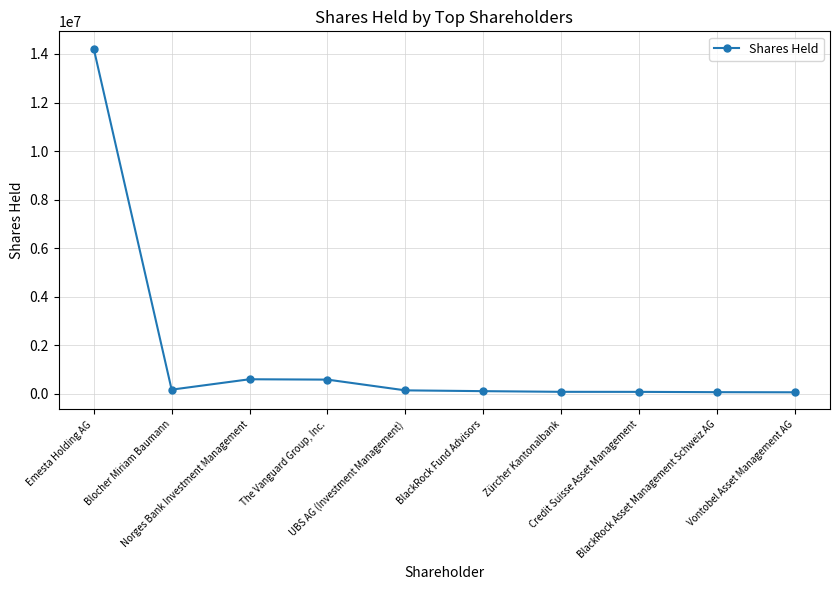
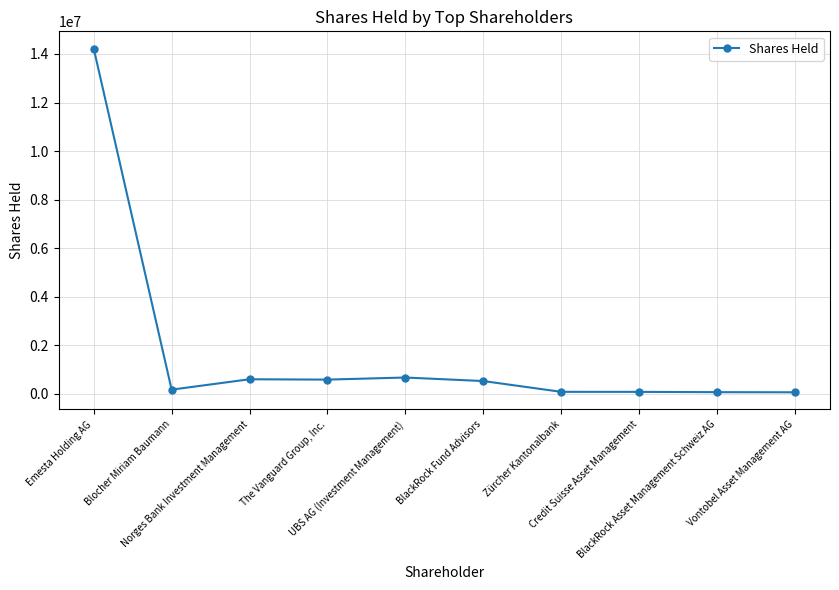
  {
    "Emesta Holding AG": 14200000,
    "Blocher Miriam Baumann": 200000,
    "Norges Bank Investment Management": 600000,
    "The Vanguard Group, Inc.": 600000,
-   "UBS AG (Investment Management)": 100000,
-   "BlackRock Fund Advisors": 100000,
+   "UBS AG (Investment Management)": 700000,
+   "BlackRock Fund Advisors": 500000,
    "Zürcher Kantonalbank": 100000,
    "Credit Suisse Asset Management": 100000,
    "BlackRock Asset Management Schweiz AG": 100000,
    "Vontobel Asset Management AG": 100000
  }
